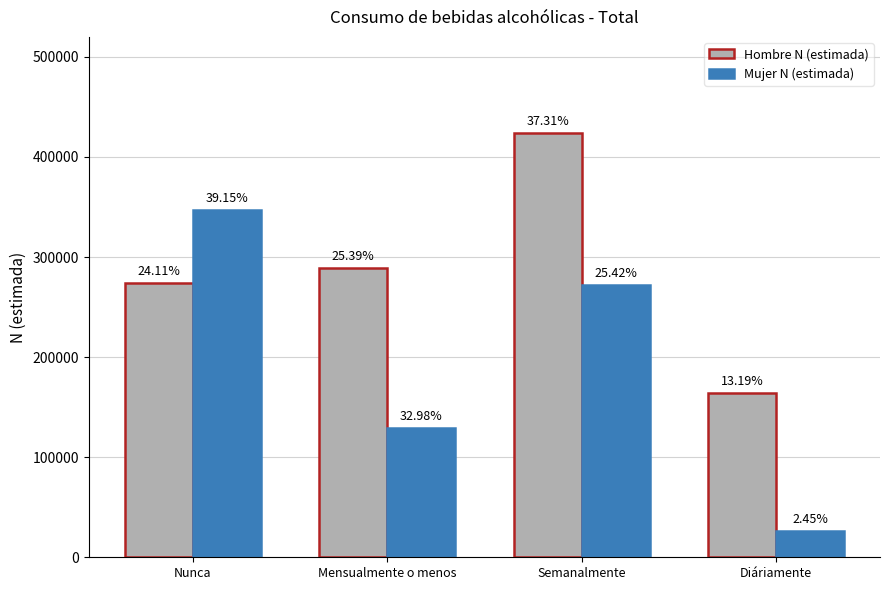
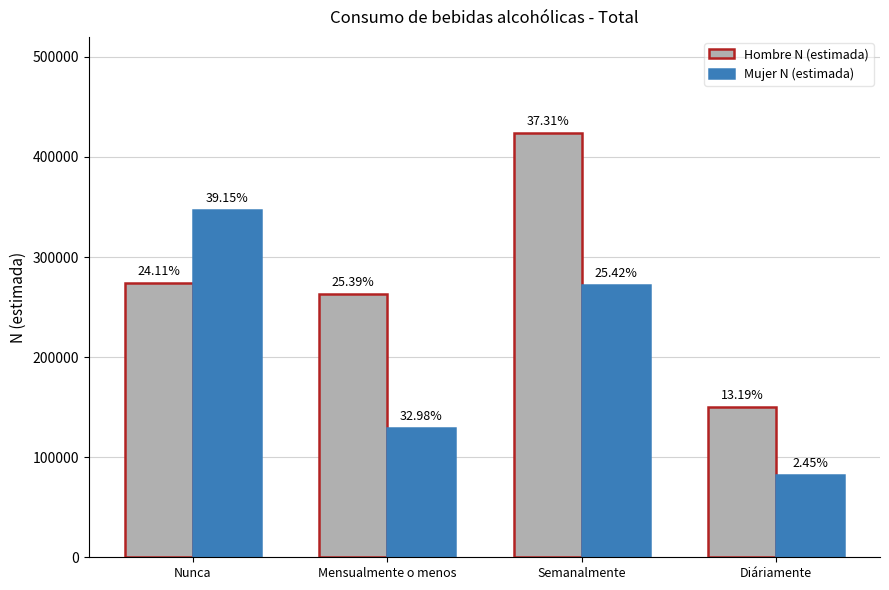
  {
    "Hombre N (estimada)": {
-     "Mensualmente o menos": 289000,
-     "Diáriamente": 164000
+     "Mensualmente o menos": 263000,
+     "Diáriamente": 150000
    },
    "Mujer N (estimada)": {
-     "Diáriamente": 26000
+     "Diáriamente": 83000
    }
  }
